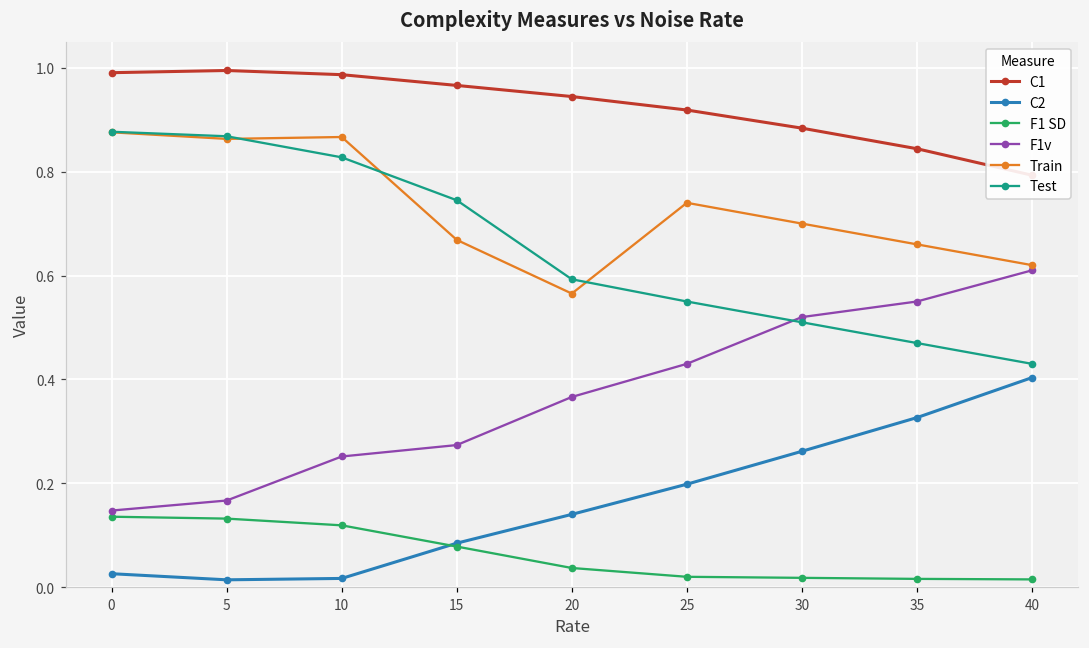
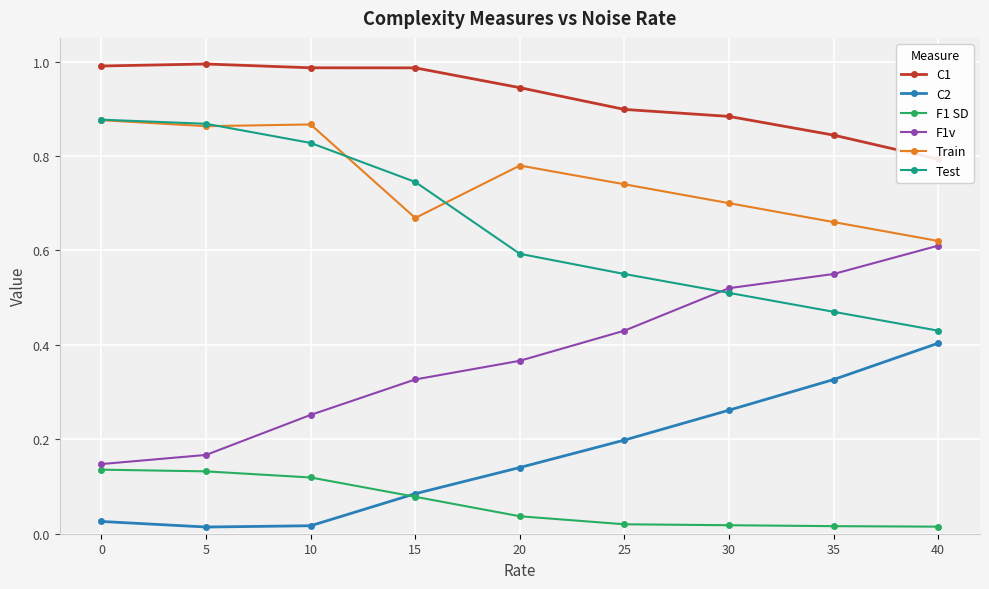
  {
    "C1": {
      "0": 0.99,
      "5": 0.99,
      "10": 0.99,
-     "15": 0.97,
+     "15": 0.99,
      "20": 0.94,
-     "25": 0.92,
+     "25": 0.90,
      "30": 0.88,
      "35": 0.84
    },
    "C2": {
      "0": 0.03,
      "5": 0.01,
      "10": 0.02,
      "15": 0.08,
      "20": 0.14,
      "25": 0.20,
      "30": 0.26,
      "35": 0.33,
      "40": 0.40
    },
    "F1v": {
      "0": 0.15,
      "5": 0.17,
      "10": 0.25,
-     "15": 0.27,
+     "15": 0.33,
      "20": 0.37,
      "25": 0.43,
      "30": 0.52,
      "35": 0.55,
      "40": 0.61
    },
    "Train": {
      "10": 0.87,
      "15": 0.67,
-     "20": 0.57,
+     "20": 0.78,
      "25": 0.74,
      "30": 0.70,
      "35": 0.66,
      "40": 0.62
    }
  }
